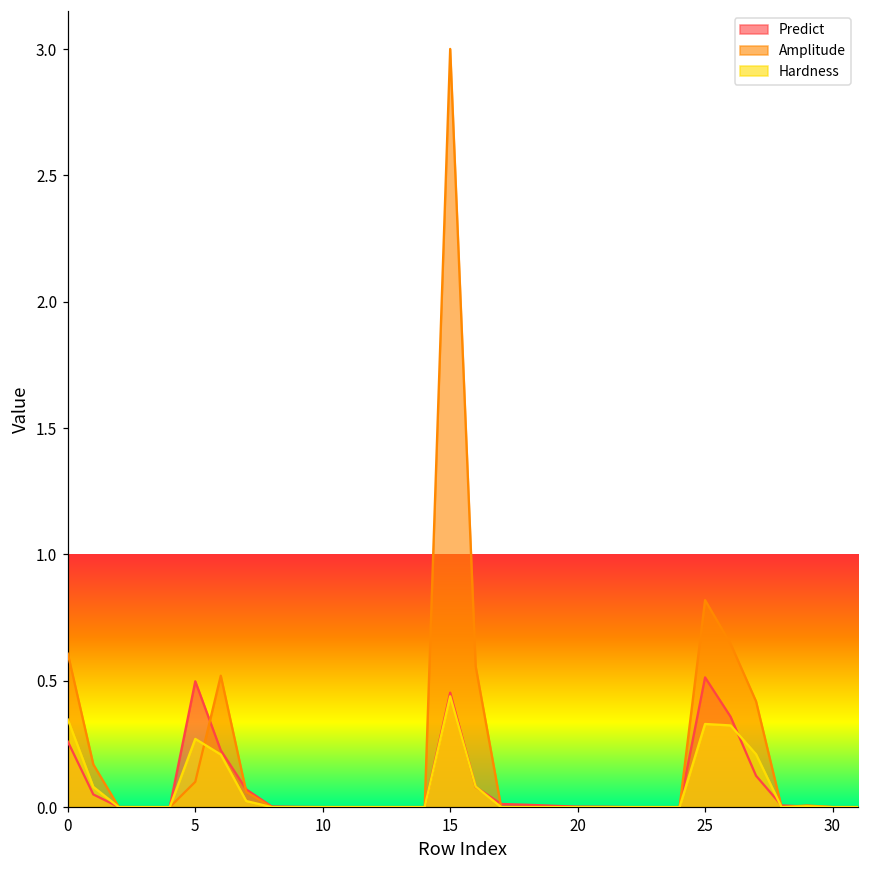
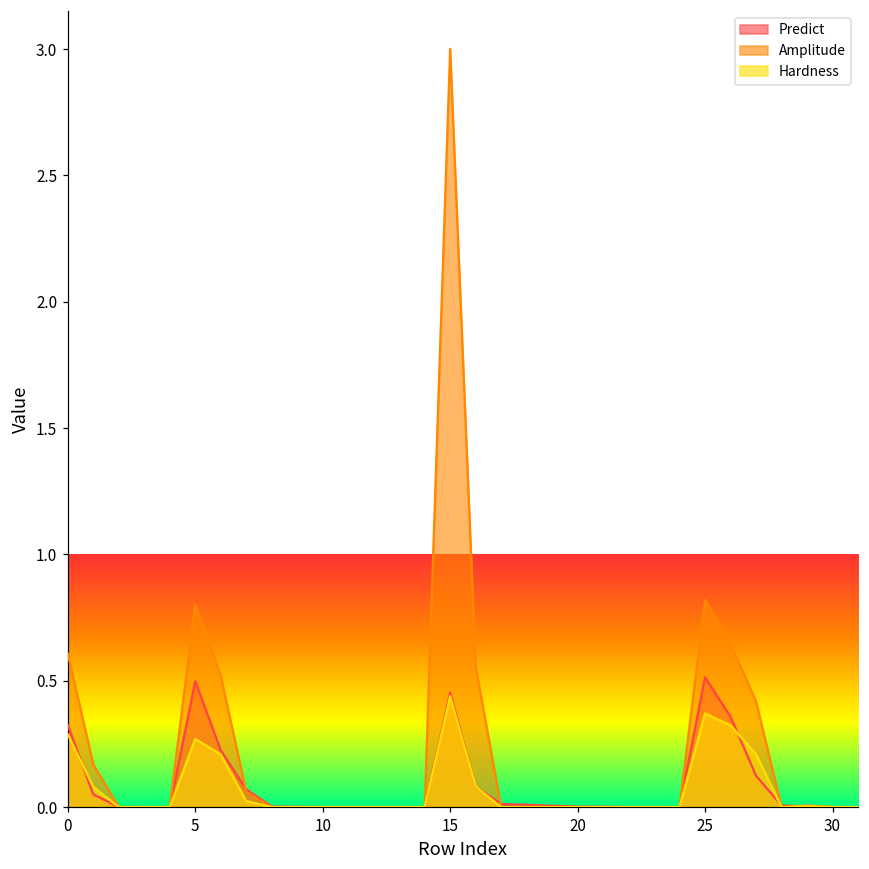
  {
    "Predict": {
-     "0": 0.26,
+     "0": 0.32,
      "5": 0.50,
      "15": 0.45,
      "25": 0.51
    },
    "Amplitude": {
      "0": 0.6,
-     "5": 0.1,
+     "5": 0.8,
      "15": 3.0,
      "25": 0.82
    },
    "Hardness": {
-     "0": 0.35,
+     "0": 0.29,
      "5": 0.27,
      "15": 0.44,
-     "25": 0.33
+     "25": 0.37
    }
  }
